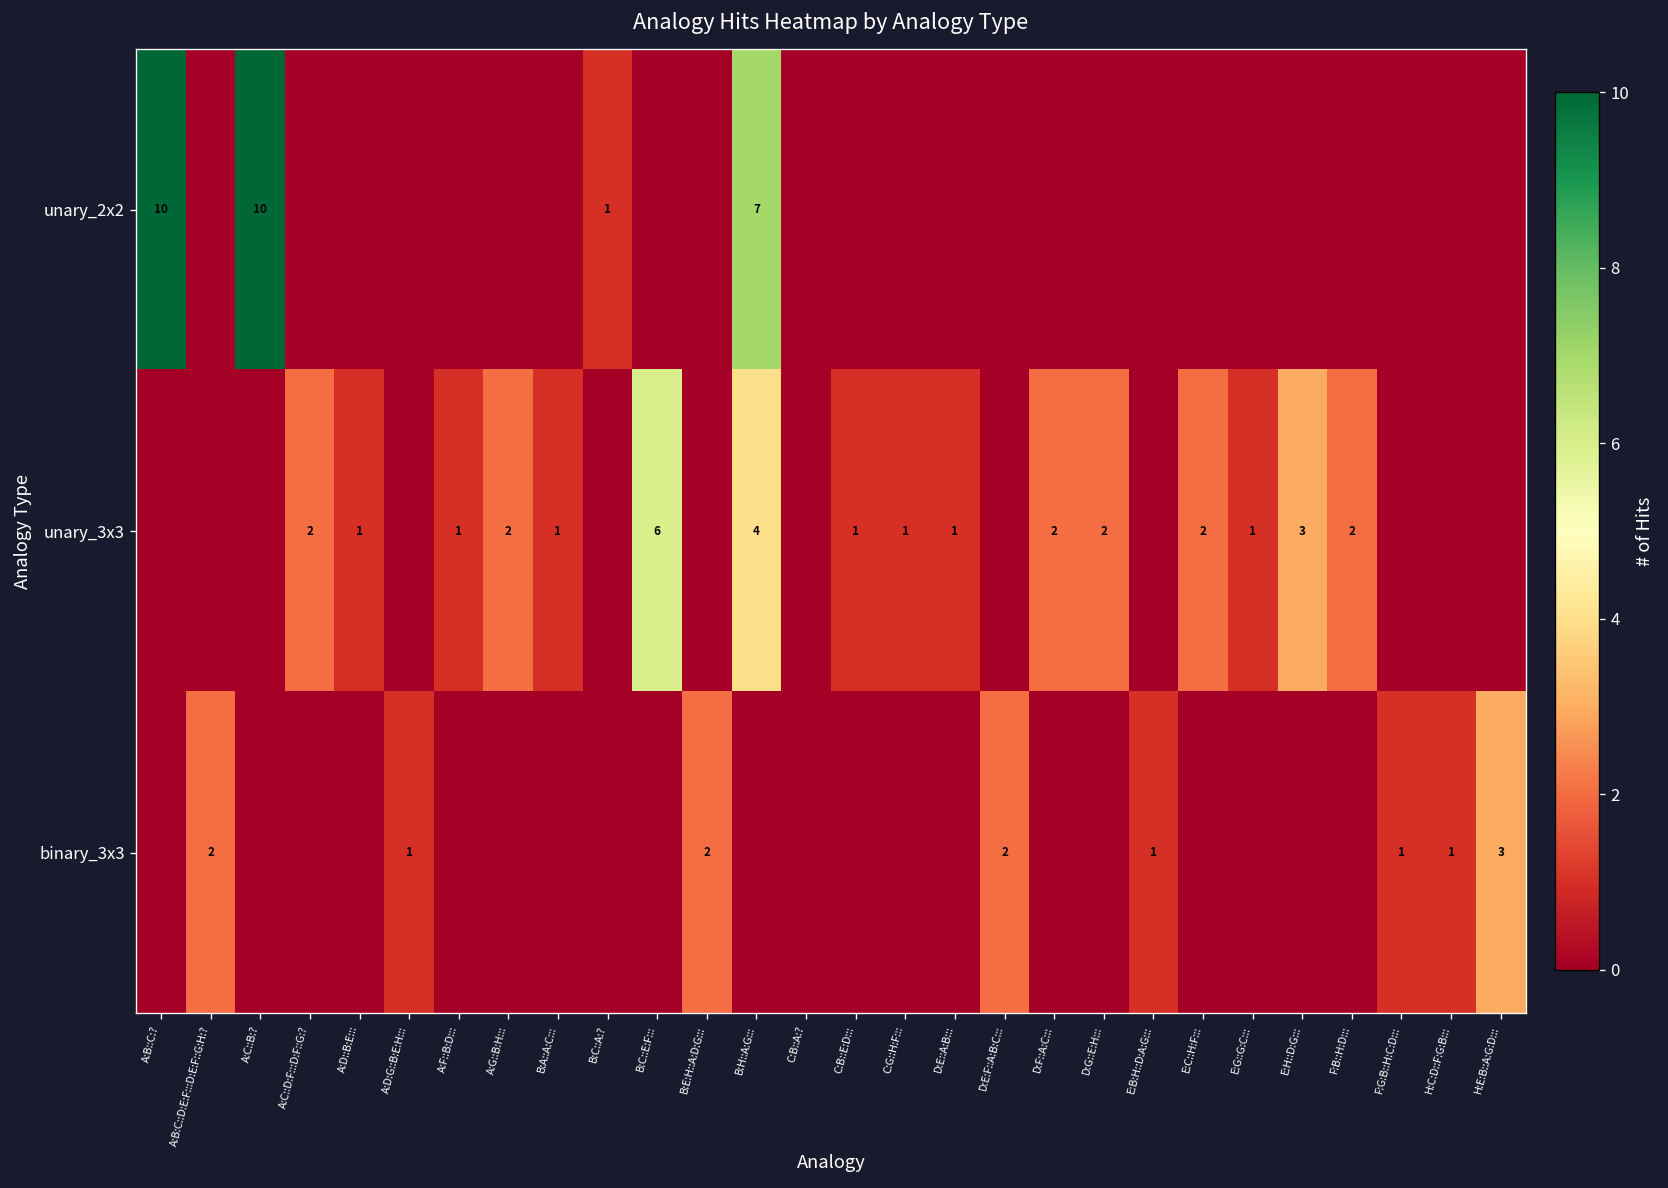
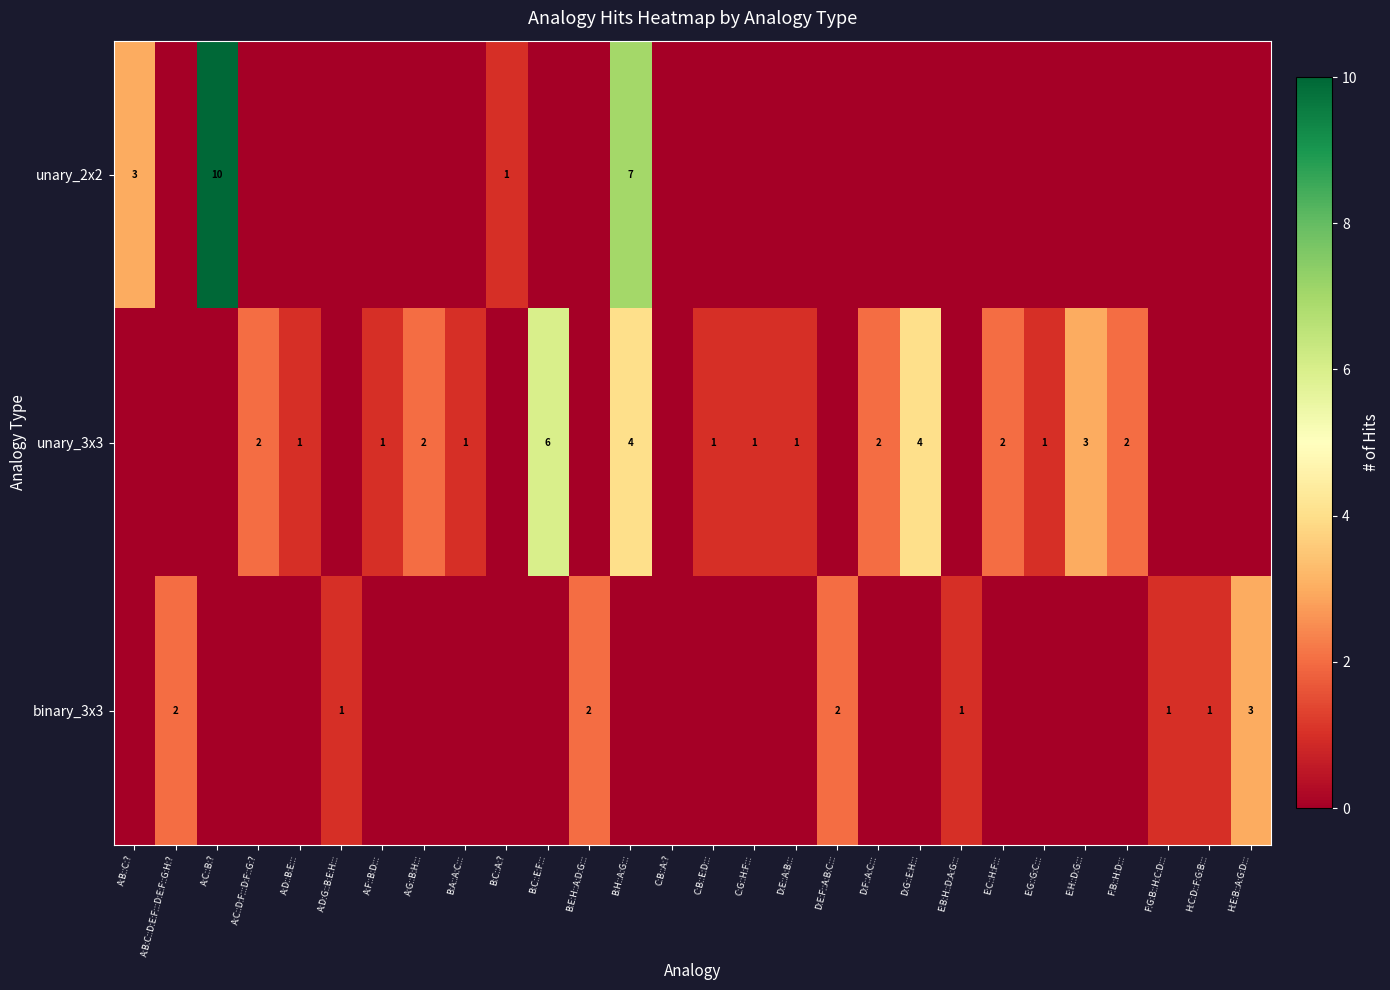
  {
    "unary_2x2": {
-     "A:B::C:?": 10,
+     "A:B::C:?": 3,
      "A:C::B:?": 10,
      "B:C::A:?": 1,
      "B:H::A:G:::": 7
    },
    "unary_3x3": {
      "A:C::D:F:::D:F::G:?": 2,
      "A:D::B:E:::": 1,
      "A:F::B:D:::": 1,
      "A:G::B:H:::": 2,
      "B:A::A:C:::": 1,
      "B:C::E:F:::": 6,
      "B:H::A:G:::": 4,
      "C:B::E:D:::": 1,
      "C:G::H:F:::": 1,
      "D:E::A:B:::": 1,
      "D:F::A:C:::": 2,
-     "D:G::E:H:::": 2,
+     "D:G::E:H:::": 4,
      "E:C::H:F:::": 2,
      "E:G::G:C:::": 1,
      "E:H::D:G:::": 3,
      "F:B::H:D:::": 2
    },
    "binary_3x3": {
      "A:B:C::D:E:F:::D:E:F::G:H:?": 2,
      "A:D:G::B:E:H:::": 1,
      "B:E:H::A:D:G:::": 2,
      "D:E:F::A:B:C:::": 2,
      "E:B:H::D:A:G:::": 1,
      "F:G:B::H:C:D:::": 1,
      "H:C:D::F:G:B:::": 1,
      "H:E:B::A:G:D:::": 3
    }
  }
